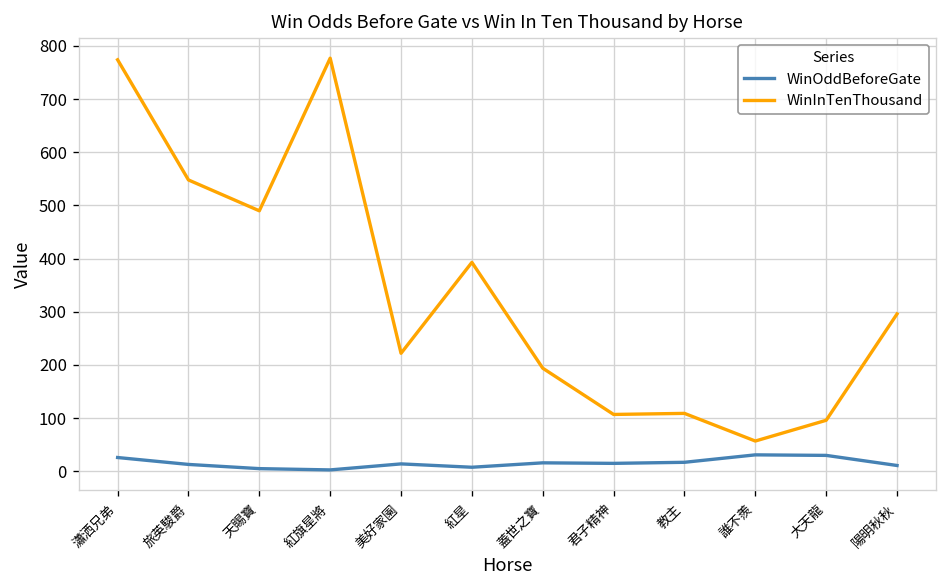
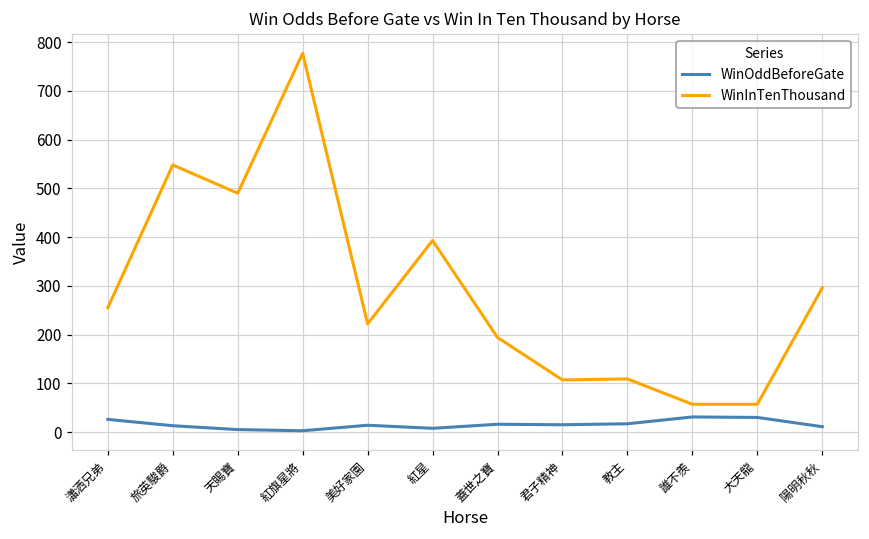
  {
    "WinOddBeforeGate": {
      "瀟洒兄弟": 30,
      "旅英駿爵": 10,
      "天賜寶": 10,
      "紅旗星將": 0,
      "美好家園": 10,
      "紅星": 10,
      "蓋世之寶": 20,
      "君子精神": 20,
      "教主": 20,
      "誰不羨": 30,
      "大天龍": 30,
      "陽明秋秋": 10
    },
    "WinInTenThousand": {
-     "瀟洒兄弟": 770,
+     "瀟洒兄弟": 260,
      "旅英駿爵": 550,
      "天賜寶": 490,
      "紅旗星將": 780,
      "美好家園": 220,
      "紅星": 390,
      "蓋世之寶": 190,
      "君子精神": 110,
      "教主": 110,
      "誰不羨": 60,
-     "大天龍": 100,
+     "大天龍": 60,
      "陽明秋秋": 300
    }
  }
